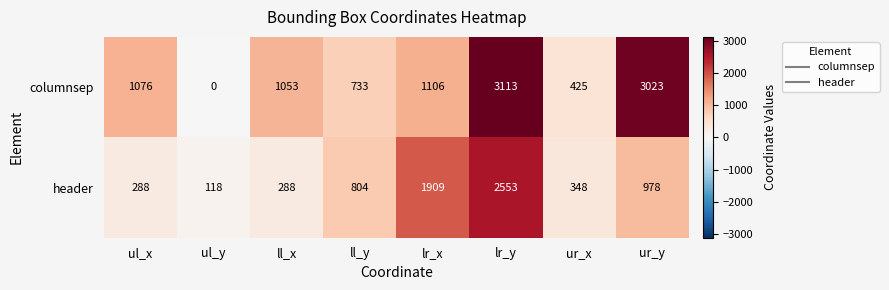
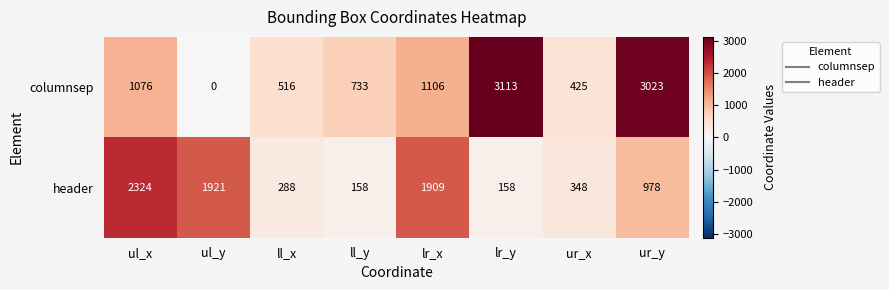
  {
    "columnsep": {
      "ul_x": 1076,
      "ul_y": 0,
-     "ll_x": 1053,
+     "ll_x": 516,
      "ll_y": 733,
      "lr_x": 1106,
      "lr_y": 3113,
      "ur_x": 425,
      "ur_y": 3023
    },
    "header": {
-     "ul_x": 288,
-     "ul_y": 118,
+     "ul_x": 2324,
+     "ul_y": 1921,
      "ll_x": 288,
-     "ll_y": 804,
+     "ll_y": 158,
      "lr_x": 1909,
-     "lr_y": 2553,
+     "lr_y": 158,
      "ur_x": 348,
      "ur_y": 978
    }
  }
